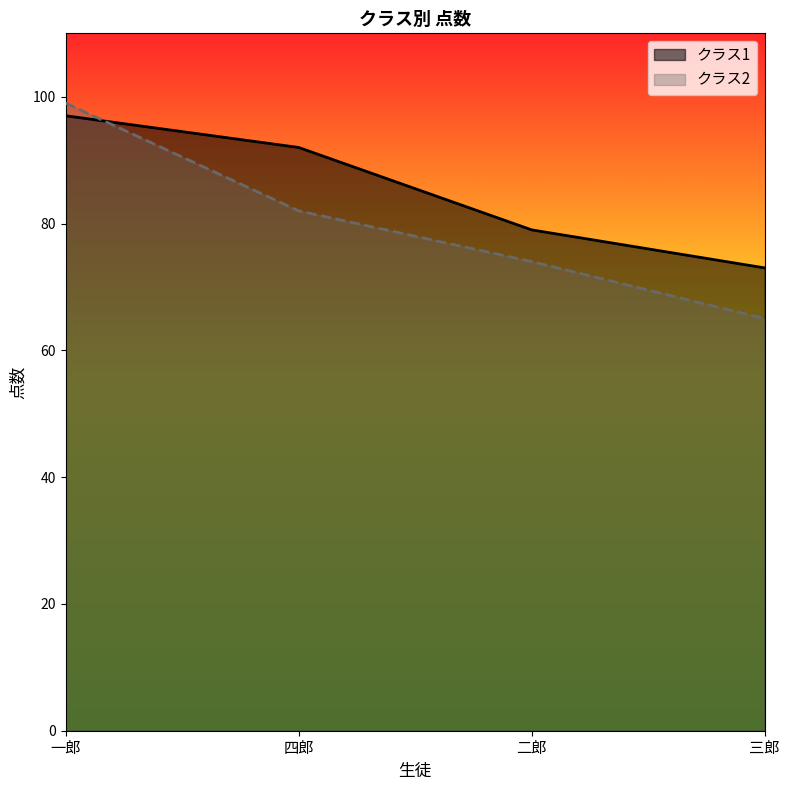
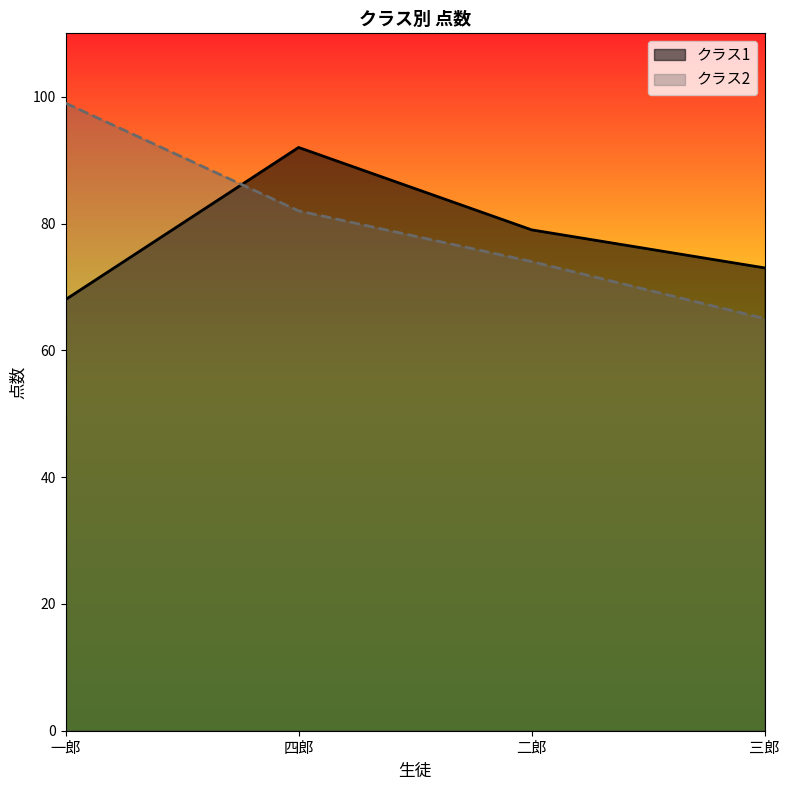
  {
    "クラス1": {
-     "一郎": 97,
+     "一郎": 68,
      "四郎": 92,
      "二郎": 79,
      "三郎": 73
    },
    "クラス2": {
      "一郎": 99,
      "四郎": 82,
      "二郎": 74,
      "三郎": 65
    }
  }
